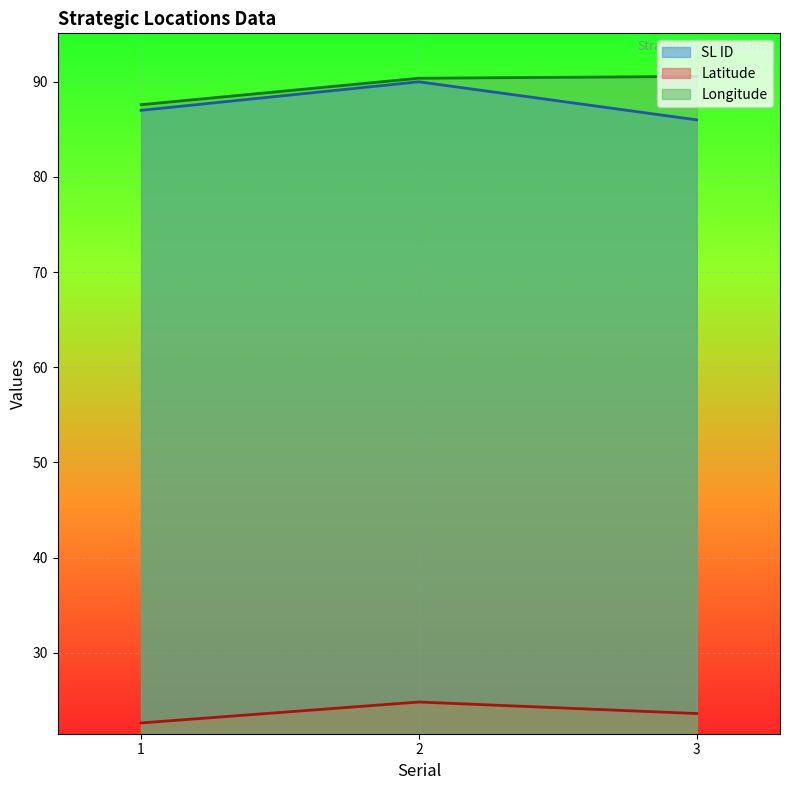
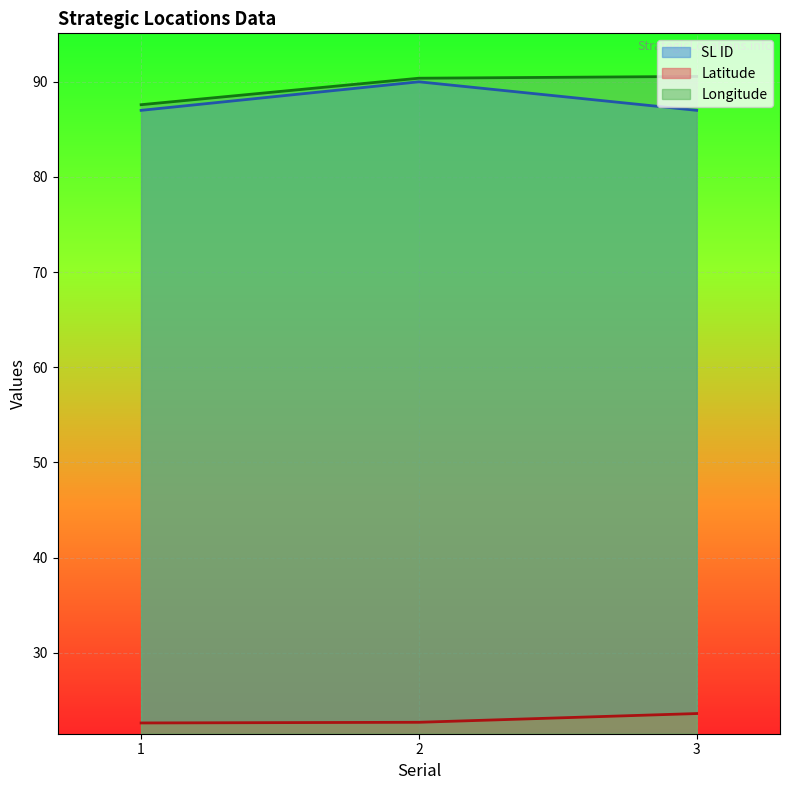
  {
    "SL ID": {
      "1": 87,
      "2": 90,
-     "3": 86
+     "3": 87
    },
    "Latitude": {
      "1": 23,
-     "2": 25,
+     "2": 23,
      "3": 24
    },
    "Longitude": {
      "1": 88,
      "2": 90
    }
  }
